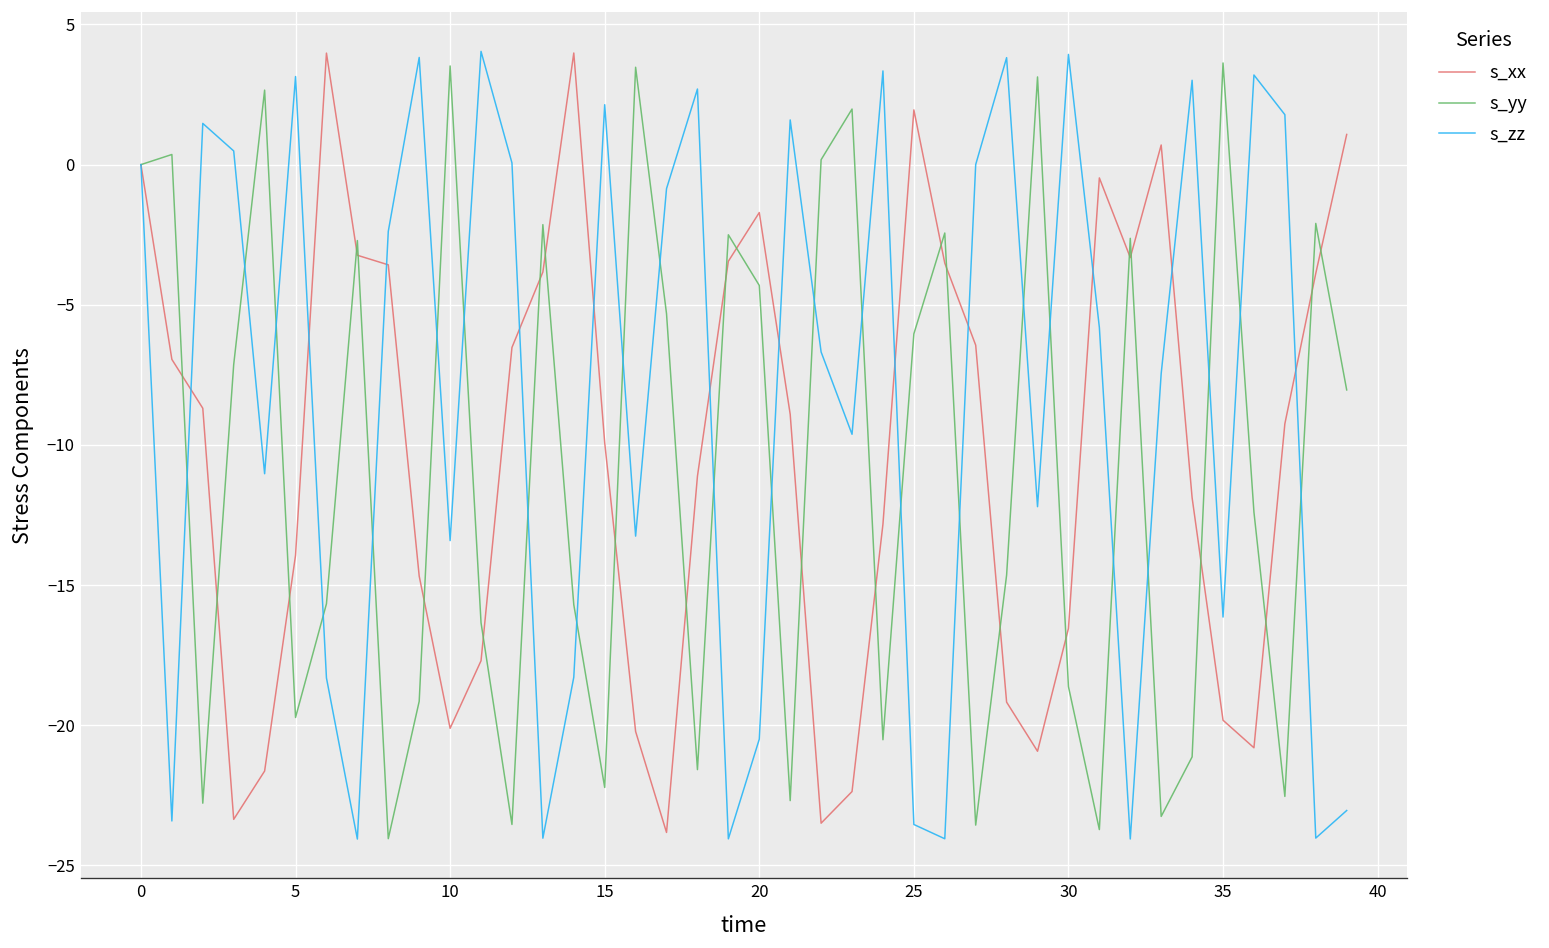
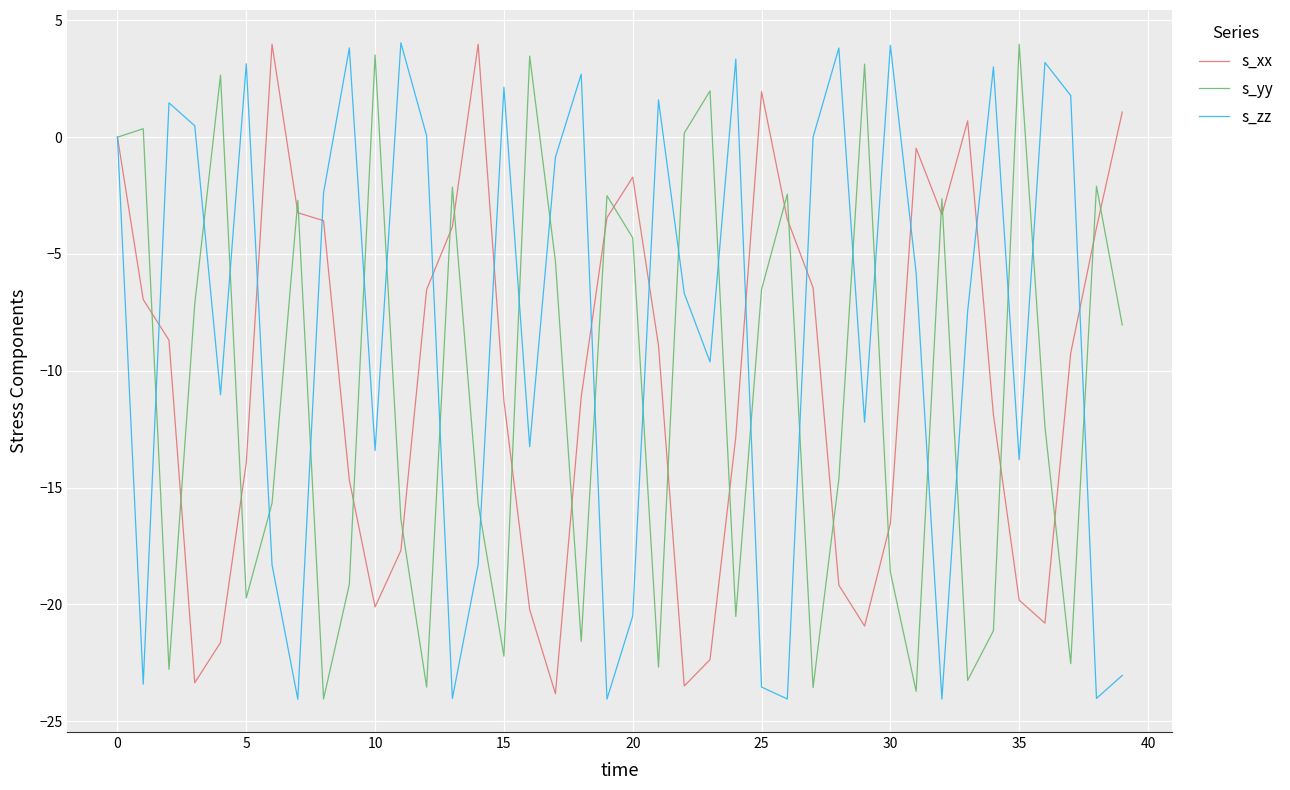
  {
    "s_xx": {
      "5": -13.9,
      "10": -20.1,
-     "15": -9.9,
+     "15": -11.3,
      "20": -1.7,
      "25": 2.0,
      "30": -16.5,
      "35": -19.8
    },
    "s_yy": {
      "5": -19.7,
      "10": 3.5,
      "15": -22.2,
      "20": -4.3,
-     "25": -6.0,
+     "25": -6.5,
      "30": -18.6,
-     "35": 3.6
+     "35": 4.0
    },
    "s_zz": {
      "5": 3.1,
      "10": -13.4,
      "15": 2.1,
      "20": -20.5,
      "25": -23.5,
      "30": 3.9,
-     "35": -16.1
+     "35": -13.8
    }
  }
